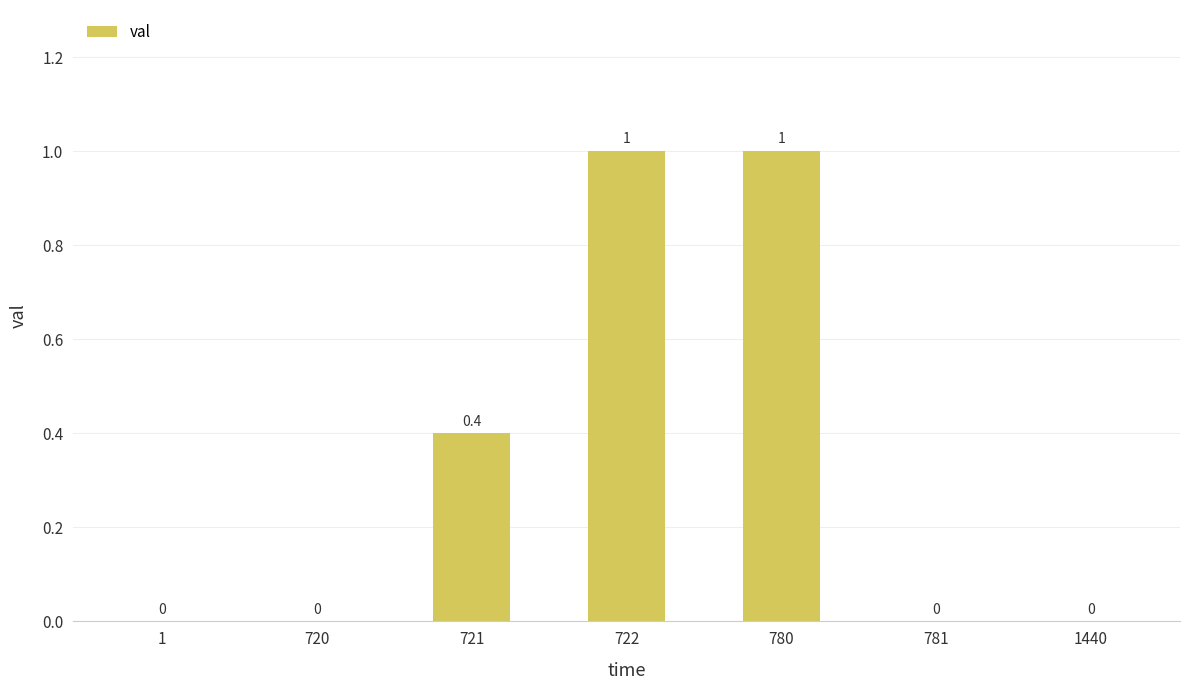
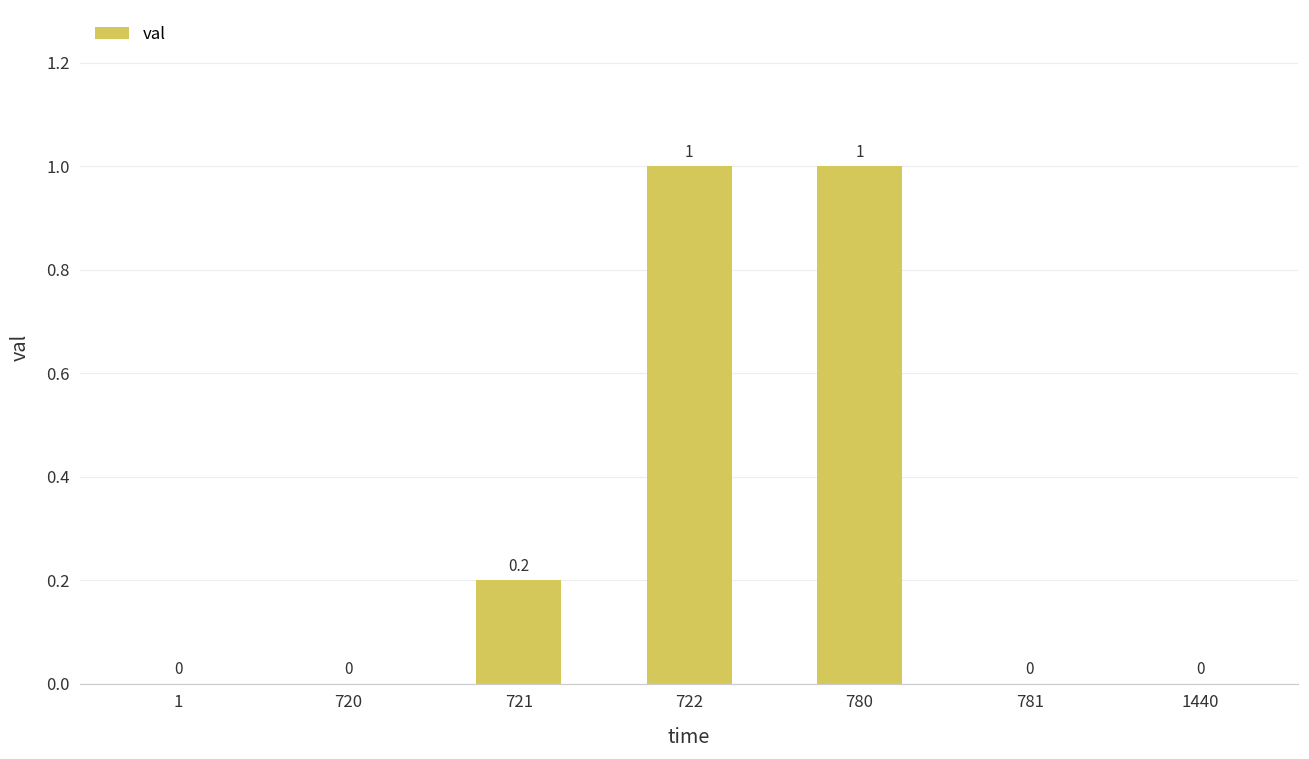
  {
    "1": 0,
    "720": 0,
-   "721": 0.4,
+   "721": 0.2,
    "722": 1,
    "780": 1,
    "781": 0,
    "1440": 0
  }
